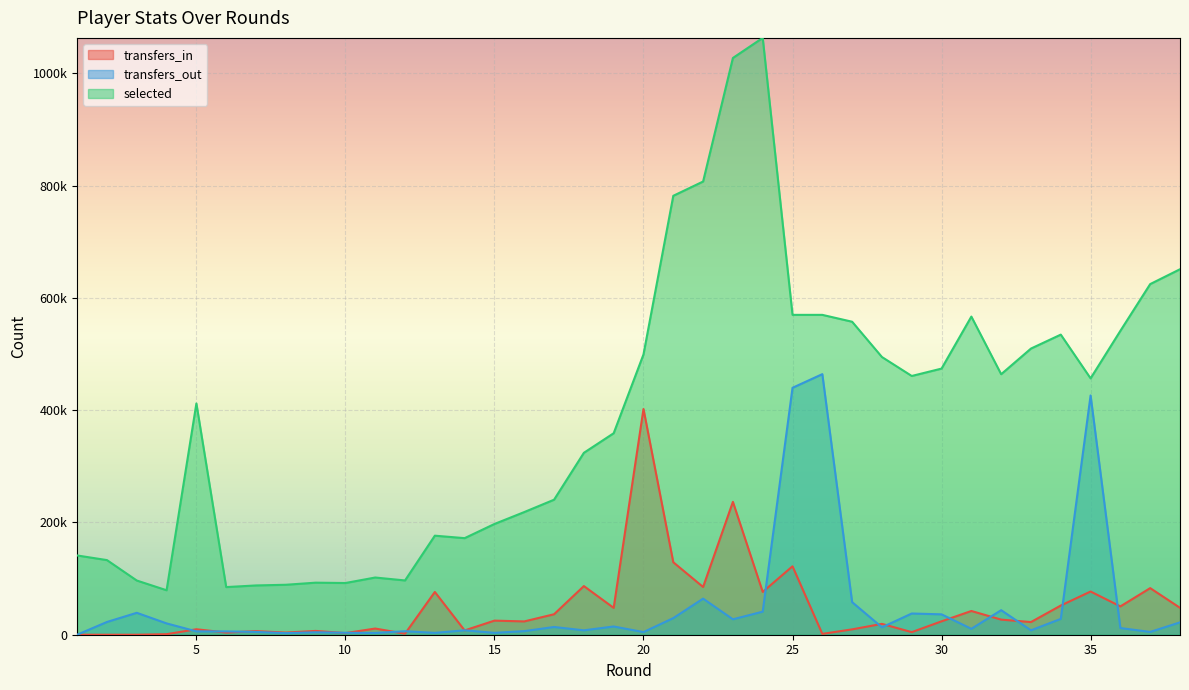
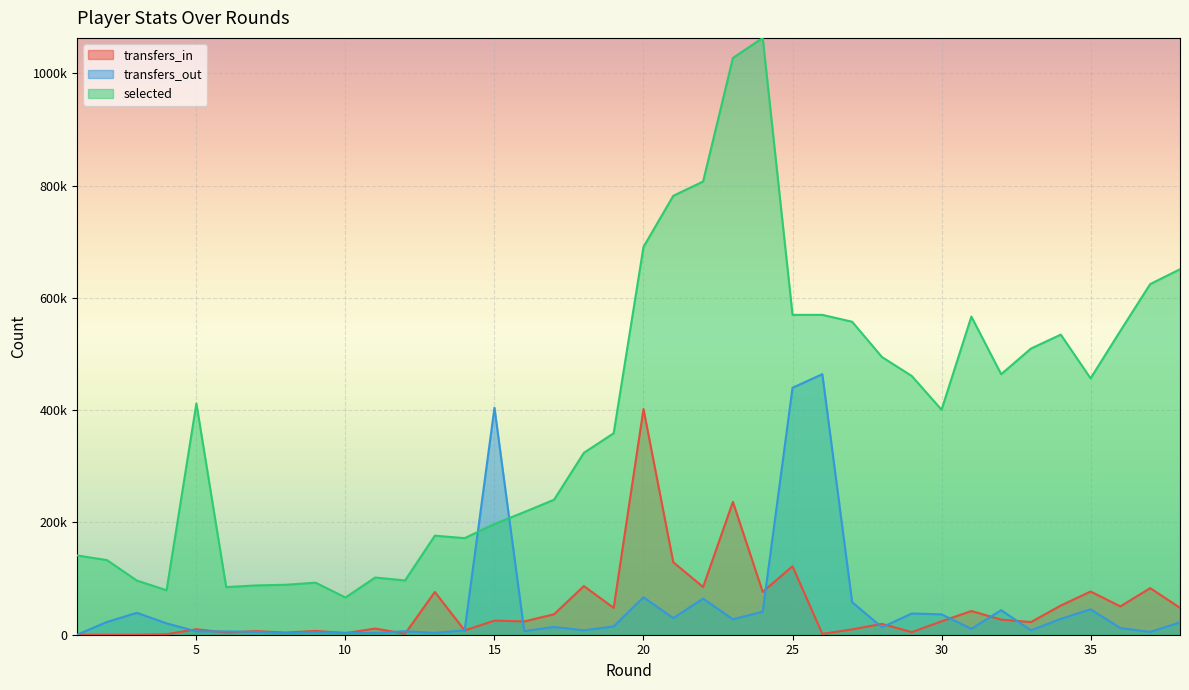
  {
    "transfers_in": {
      "15": 30000,
      "20": 400000,
      "25": 120000,
      "30": 20000,
      "35": 80000
    },
    "transfers_out": {
-     "15": 0,
-     "20": 0,
+     "15": 400000,
+     "20": 70000,
      "25": 440000,
      "30": 40000,
-     "35": 430000
+     "35": 50000
    },
    "selected": {
      "5": 410000,
-     "10": 90000,
+     "10": 70000,
      "15": 200000,
-     "20": 500000,
+     "20": 690000,
      "25": 570000,
-     "30": 470000,
+     "30": 400000,
      "35": 460000
    }
  }
